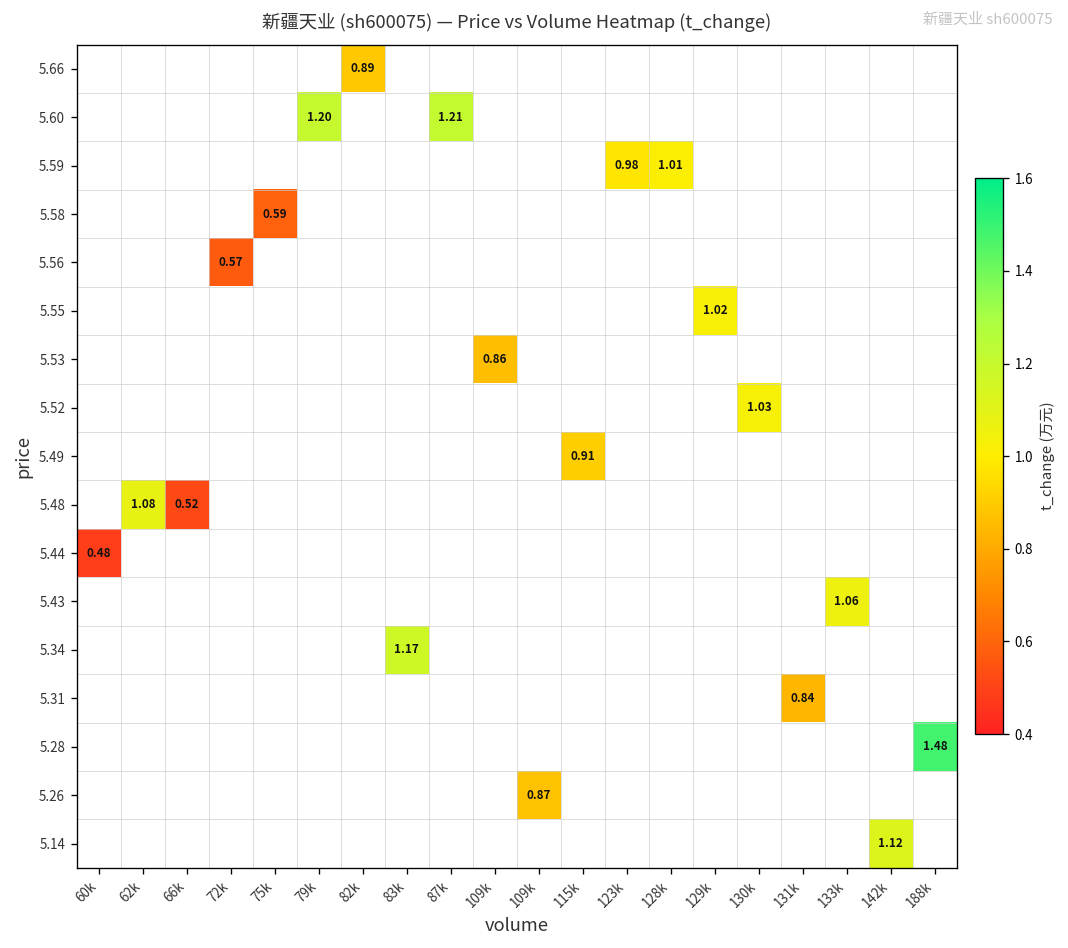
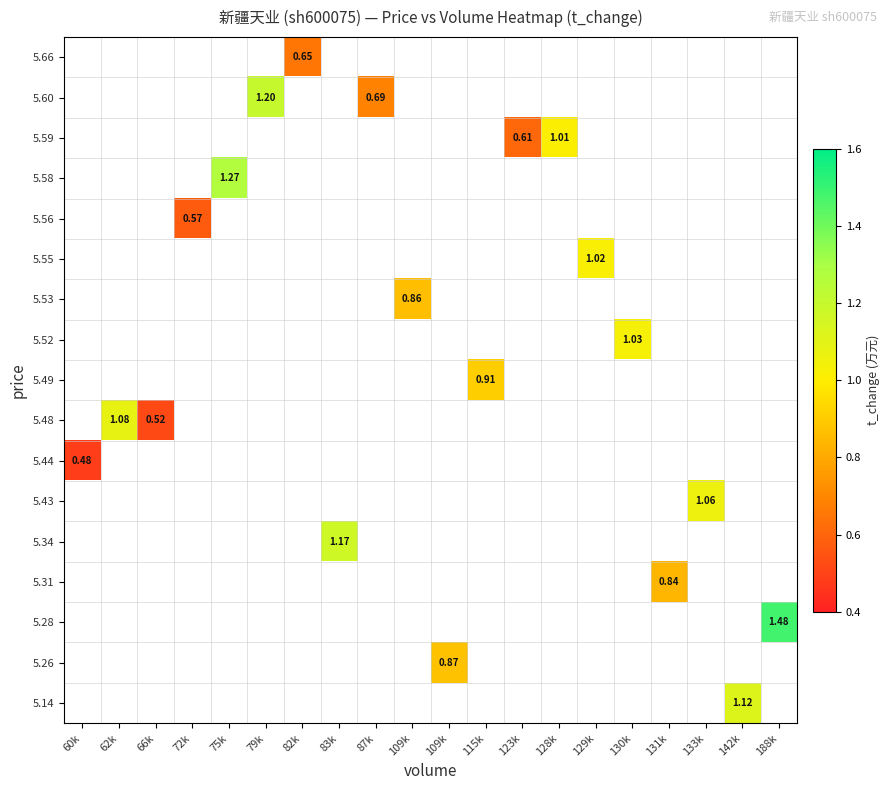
  {
    "5.66": {
-     "82k": 0.89
+     "82k": 0.65
    },
    "5.60": {
      "79k": 1.20,
-     "87k": 1.21
+     "87k": 0.69
    },
    "5.59": {
-     "123k": 0.98,
+     "123k": 0.61,
      "128k": 1.01
    },
    "5.58": {
-     "75k": 0.59
+     "75k": 1.27
    },
    "5.56": {
      "72k": 0.57
    },
    "5.55": {
      "129k": 1.02
    },
    "5.53": {
      "109k": 0.86
    },
    "5.52": {
      "130k": 1.03
    },
    "5.49": {
      "115k": 0.91
    },
    "5.48": {
      "62k": 1.08,
      "66k": 0.52
    },
    "5.44": {
      "60k": 0.48
    },
    "5.43": {
      "133k": 1.06
    },
    "5.34": {
      "83k": 1.17
    },
    "5.31": {
      "131k": 0.84
    },
    "5.28": {
      "188k": 1.48
    },
    "5.26": {
      "109k": 0.87
    },
    "5.14": {
      "142k": 1.12
    }
  }
